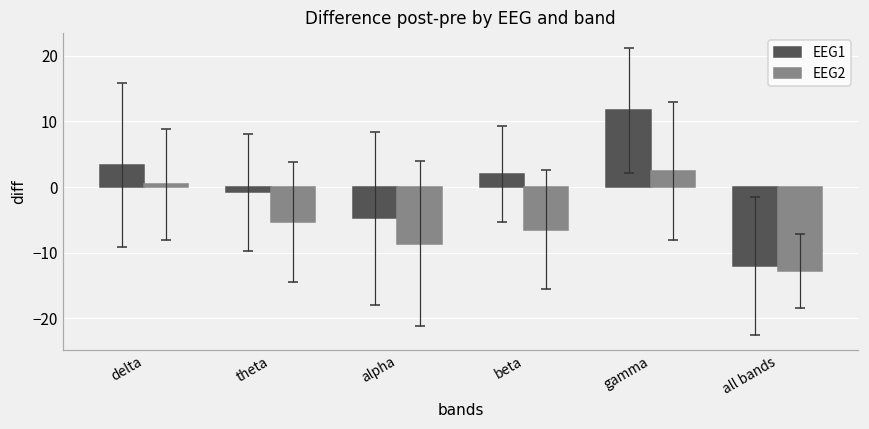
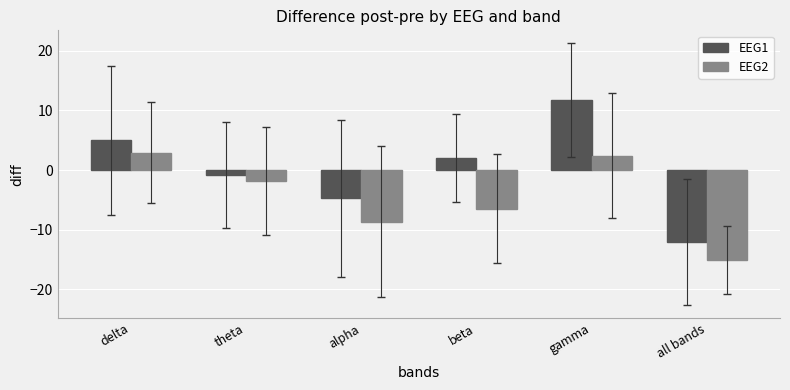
  {
    "EEG1": {
-     "delta": 3,
+     "delta": 5,
      "theta": -1,
      "alpha": -5,
      "beta": 2,
      "gamma": 12,
      "all bands": -12
    },
    "EEG2": {
-     "delta": 0,
-     "theta": -5,
+     "delta": 3,
+     "theta": -2,
      "alpha": -9,
      "beta": -6,
      "gamma": 2,
-     "all bands": -13
+     "all bands": -15
    }
  }
